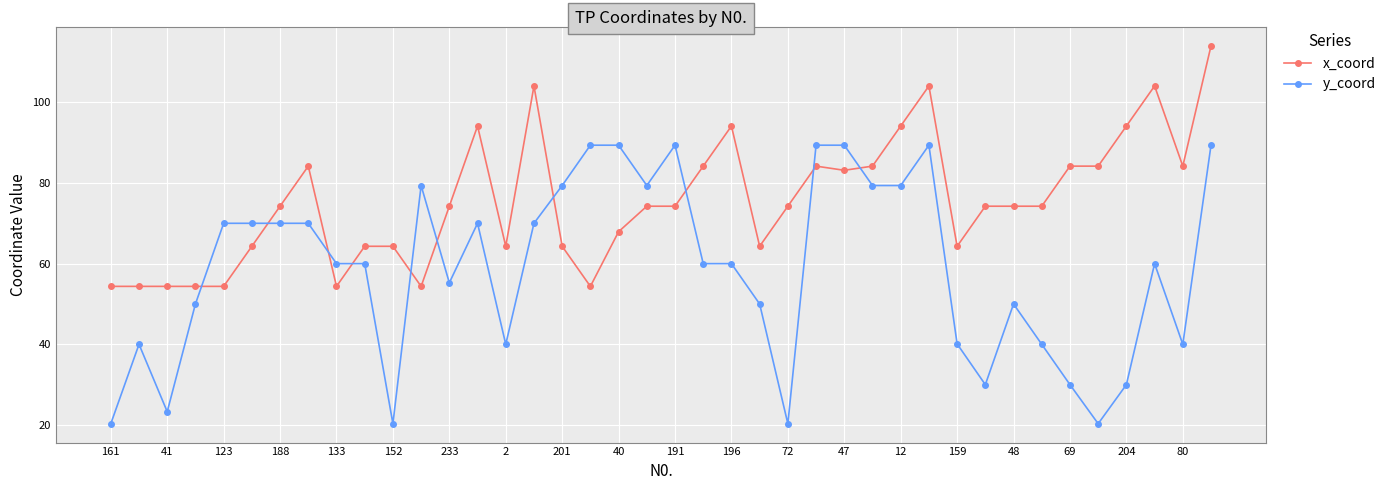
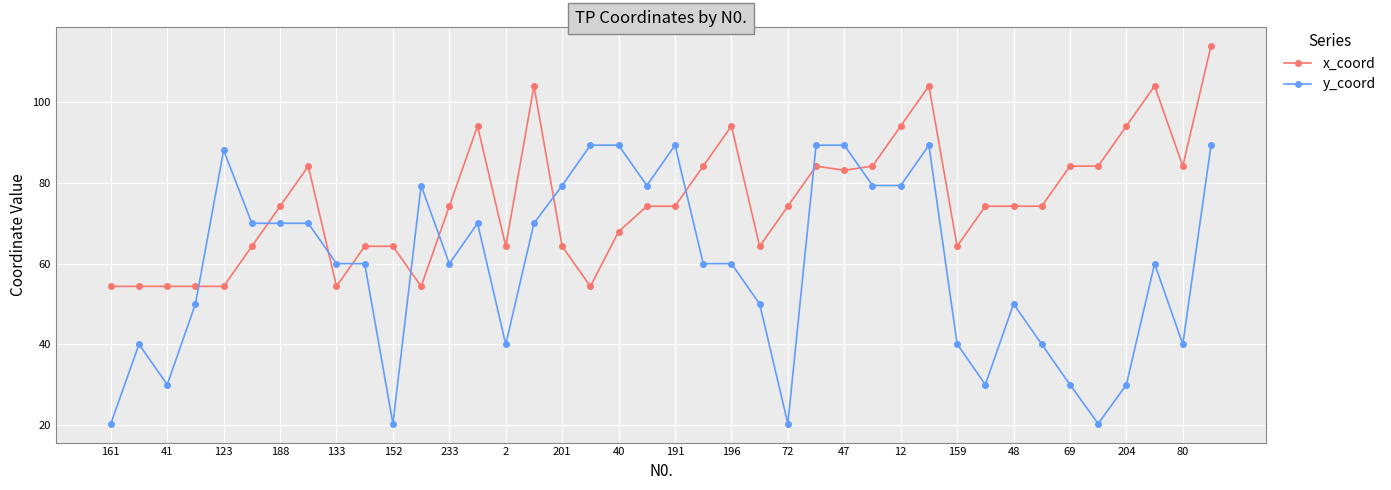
  {
    "x_coord": {
      "161": 54,
      "41": 54,
      "123": 54,
      "188": 74,
      "133": 54,
      "152": 64,
      "233": 74,
      "2": 64,
      "201": 64,
      "40": 68,
      "191": 74,
      "196": 94,
      "72": 74,
      "47": 83,
      "12": 94,
      "159": 64,
      "48": 74,
      "69": 84,
      "204": 94,
      "80": 84
    },
    "y_coord": {
      "161": 20,
-     "41": 23,
-     "123": 70,
+     "41": 30,
+     "123": 88,
      "188": 70,
      "133": 60,
      "152": 20,
-     "233": 55,
+     "233": 60,
      "2": 40,
      "201": 79,
      "40": 89,
      "191": 89,
      "196": 60,
      "72": 20,
      "47": 89,
      "12": 79,
      "159": 40,
      "48": 50,
      "69": 30,
      "204": 30,
      "80": 40
    }
  }
